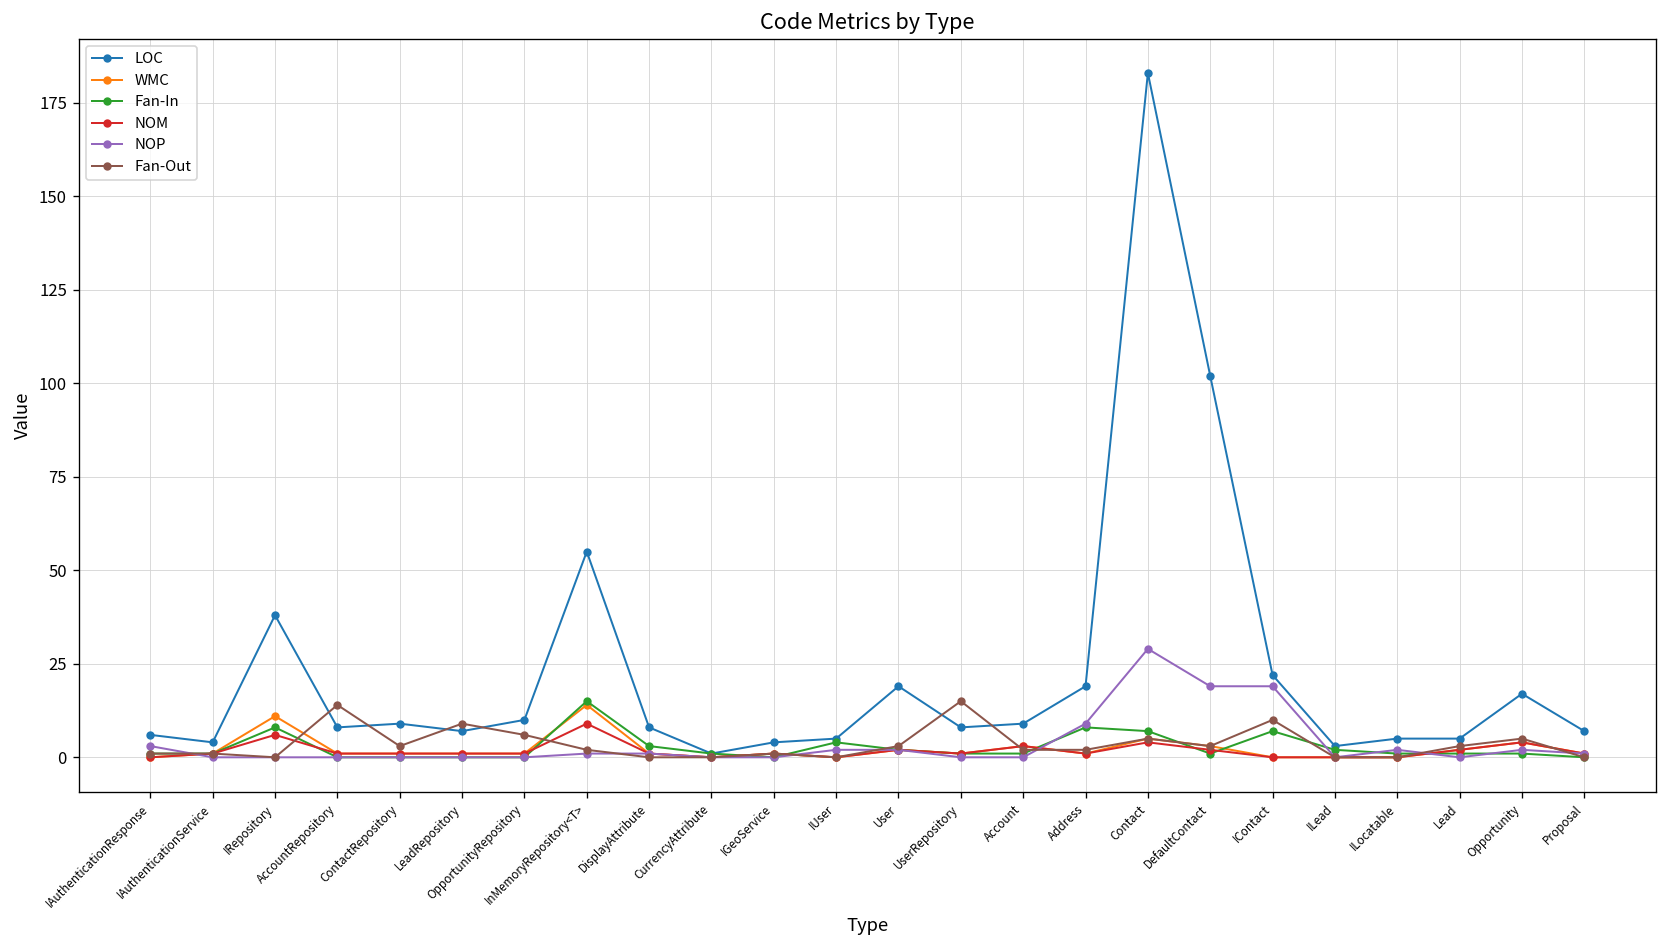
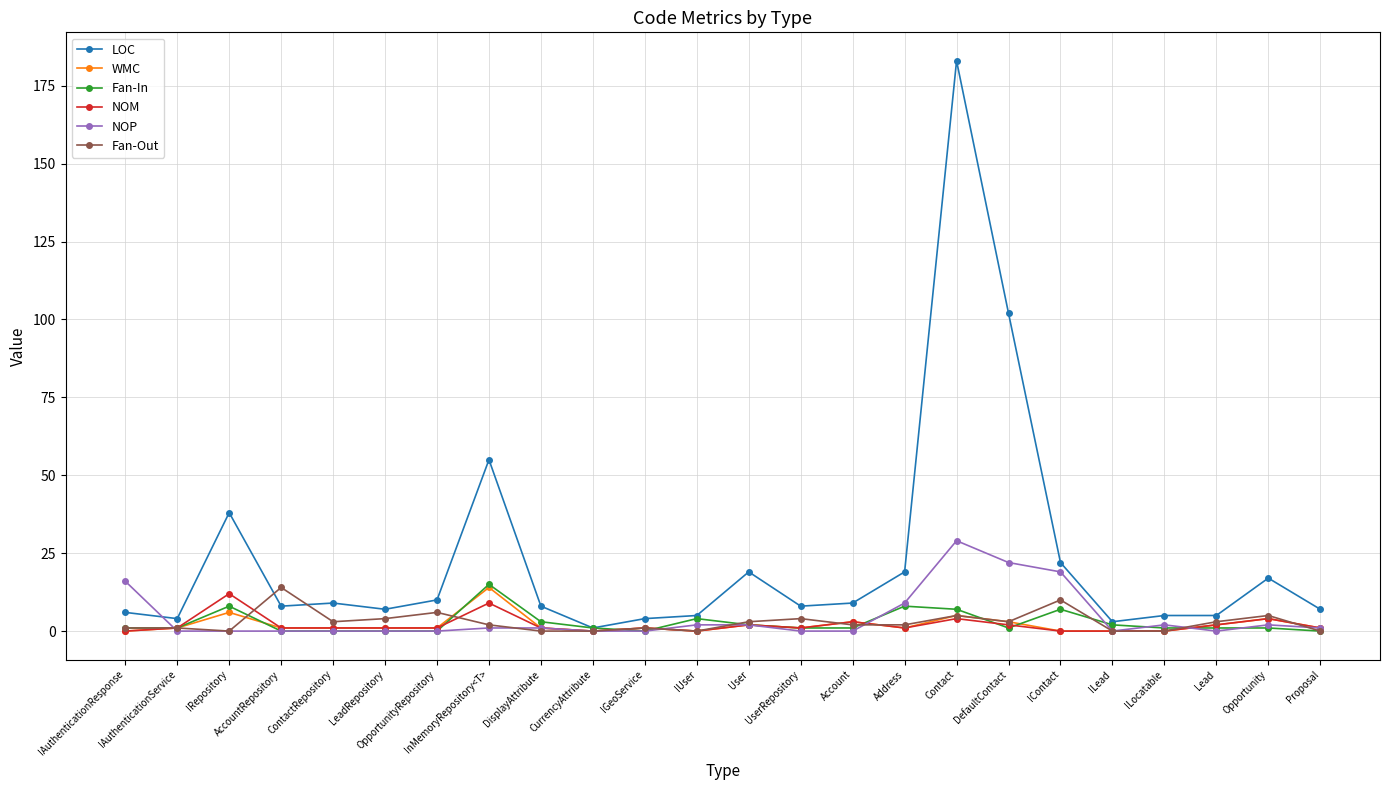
  {
    "LOC": {
      "IAuthenticationResponse": 6,
      "IAuthenticationService": 4,
      "IRepository": 38,
      "AccountRepository": 8,
      "ContactRepository": 9,
      "LeadRepository": 7,
      "OpportunityRepository": 10,
      "InMemoryRepository<T>": 55,
      "DisplayAttribute": 8,
      "IGeoService": 4,
      "IUser": 5,
      "User": 19,
      "UserRepository": 8,
      "Account": 9,
      "Address": 19,
      "Contact": 183,
      "DefaultContact": 102,
      "IContact": 22,
      "ILead": 3,
      "ILocatable": 5,
      "Lead": 5,
      "Opportunity": 17,
      "Proposal": 7
    },
    "WMC": {
-     "IRepository": 11,
+     "IRepository": 6,
      "InMemoryRepository<T>": 14
    },
    "Fan-In": {
      "IRepository": 8,
      "InMemoryRepository<T>": 15,
      "DisplayAttribute": 3,
      "IUser": 4,
      "Account": 1,
      "Address": 8,
      "Contact": 7,
      "DefaultContact": 1,
      "IContact": 7,
      "ILead": 2,
      "ILocatable": 1,
      "Lead": 1,
      "Opportunity": 1
    },
    "NOM": {
-     "IRepository": 6,
+     "IRepository": 12,
      "InMemoryRepository<T>": 9,
      "Contact": 4,
      "DefaultContact": 2
    },
    "NOP": {
-     "IAuthenticationResponse": 3,
+     "IAuthenticationResponse": 16,
      "IAuthenticationService": 0,
      "InMemoryRepository<T>": 1,
      "IUser": 2,
      "UserRepository": 0,
      "Account": 0,
      "Address": 9,
      "Contact": 29,
-     "DefaultContact": 19,
+     "DefaultContact": 22,
      "IContact": 19,
      "ILocatable": 2,
      "Lead": 0,
      "Opportunity": 2
    },
    "Fan-Out": {
      "AccountRepository": 14,
      "ContactRepository": 3,
-     "LeadRepository": 9,
+     "LeadRepository": 4,
      "OpportunityRepository": 6,
      "InMemoryRepository<T>": 2,
      "DisplayAttribute": 0,
      "User": 3,
-     "UserRepository": 15,
+     "UserRepository": 4,
      "Account": 2,
      "Address": 2,
      "IContact": 10,
      "Lead": 3,
      "Opportunity": 5
    }
  }
